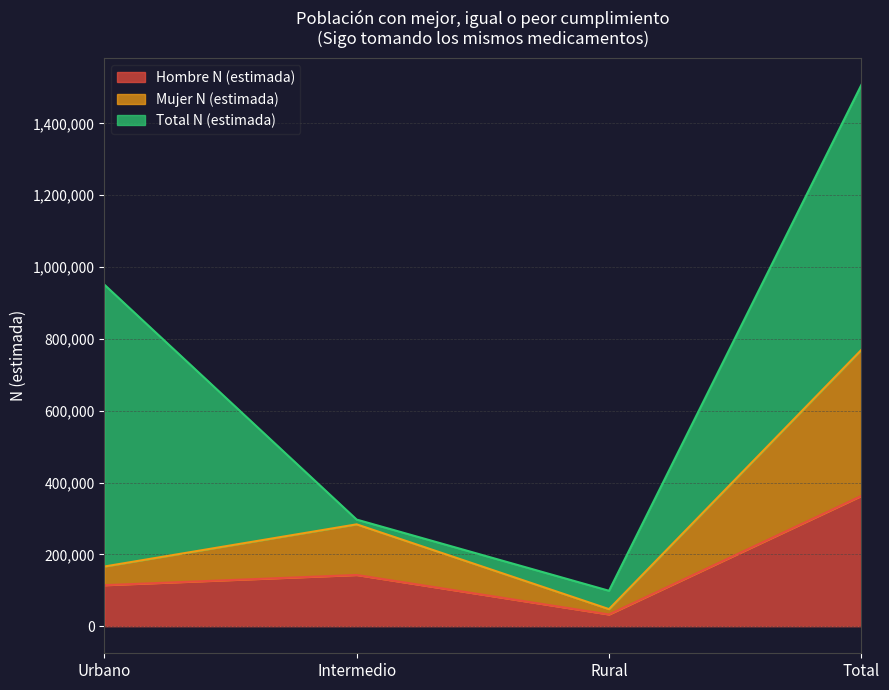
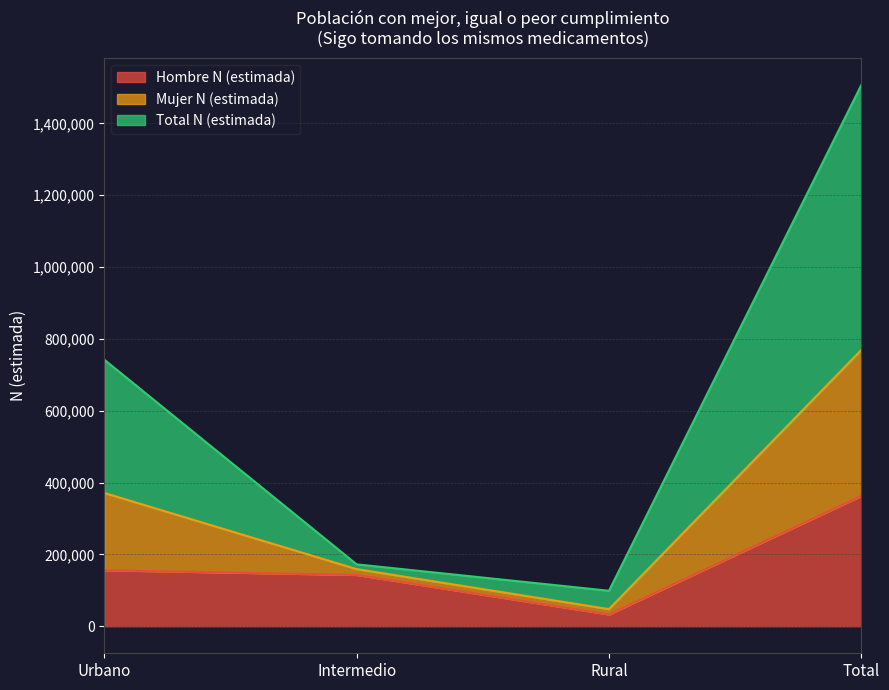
  {
    "Hombre N (estimada)": {
-     "Urbano": "110,000",
+     "Urbano": "160,000",
      "Intermedio": "140,000",
      "Rural": "30,000",
      "Total": "360,000"
    },
    "Mujer N (estimada)": {
-     "Urbano": "50,000",
-     "Intermedio": "140,000",
+     "Urbano": "220,000",
+     "Intermedio": "20,000",
      "Rural": "10,000",
      "Total": "410,000"
    },
    "Total N (estimada)": {
-     "Urbano": "790,000",
+     "Urbano": "370,000",
      "Intermedio": "10,000",
      "Rural": "50,000",
      "Total": "740,000"
    }
  }
